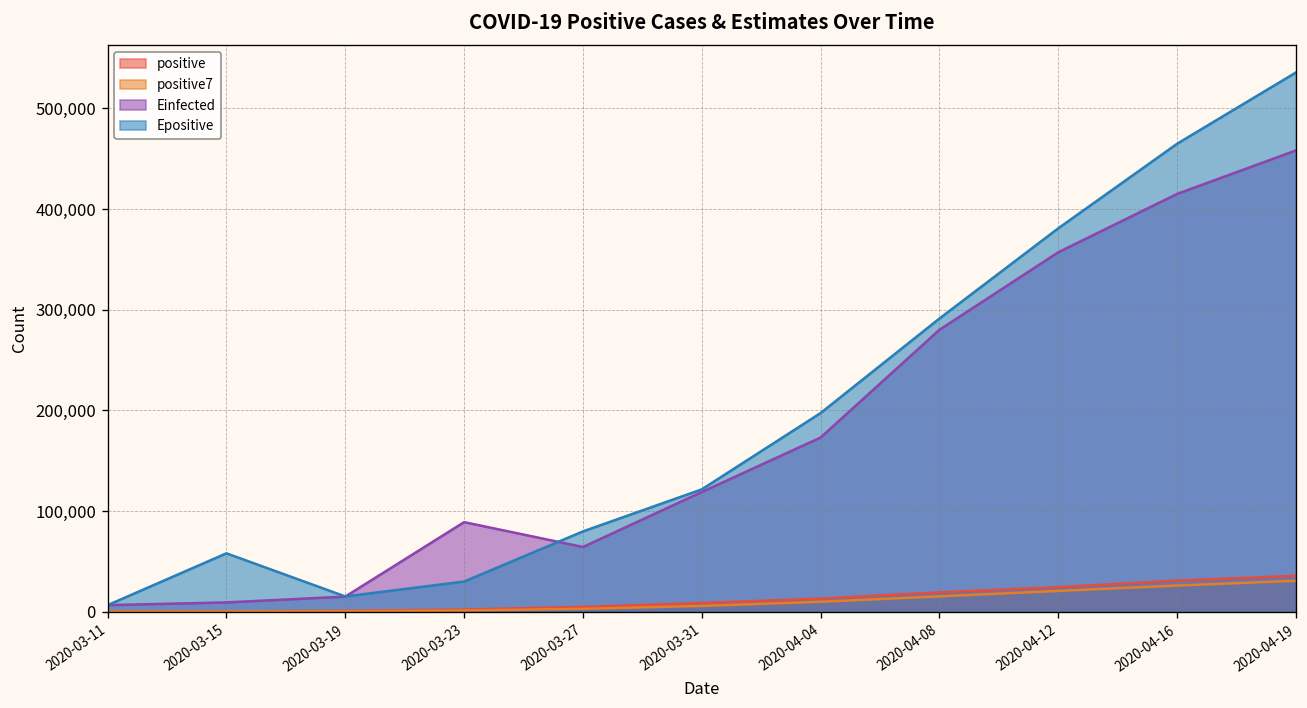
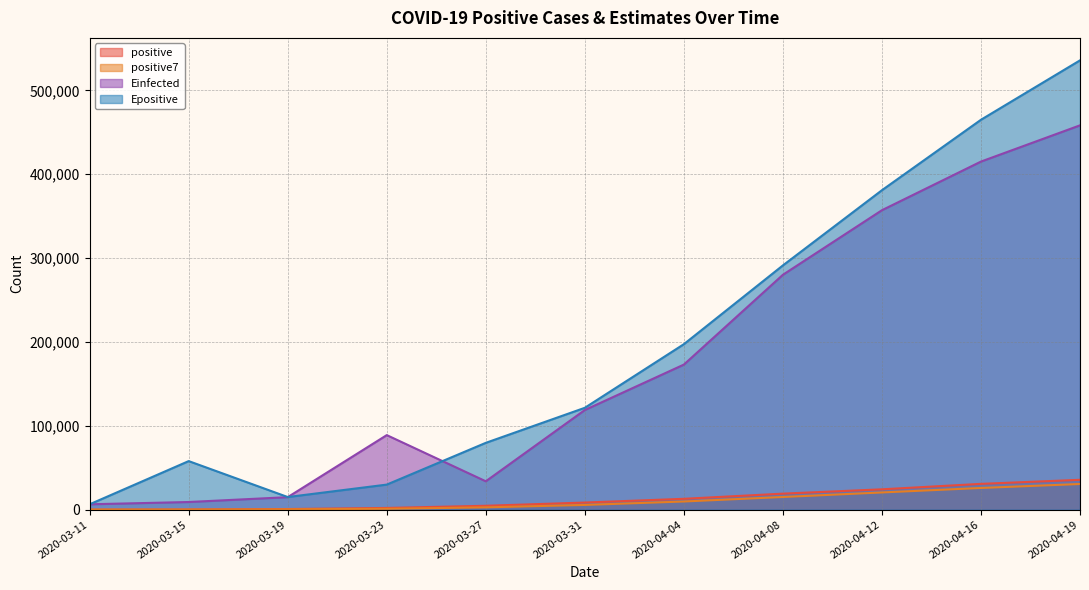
  {
    "Einfected": {
      "2020-03-15": "10,000",
      "2020-03-23": "90,000",
-     "2020-03-27": "60,000",
+     "2020-03-27": "30,000",
      "2020-04-04": "170,000",
      "2020-04-08": "280,000",
      "2020-04-12": "360,000",
      "2020-04-16": "420,000",
      "2020-04-19": "460,000"
    },
    "Epositive": {
      "2020-03-15": "60,000",
      "2020-03-23": "30,000",
      "2020-03-27": "80,000",
      "2020-04-04": "200,000",
      "2020-04-08": "290,000",
      "2020-04-12": "380,000",
      "2020-04-16": "460,000",
      "2020-04-19": "540,000"
    }
  }
